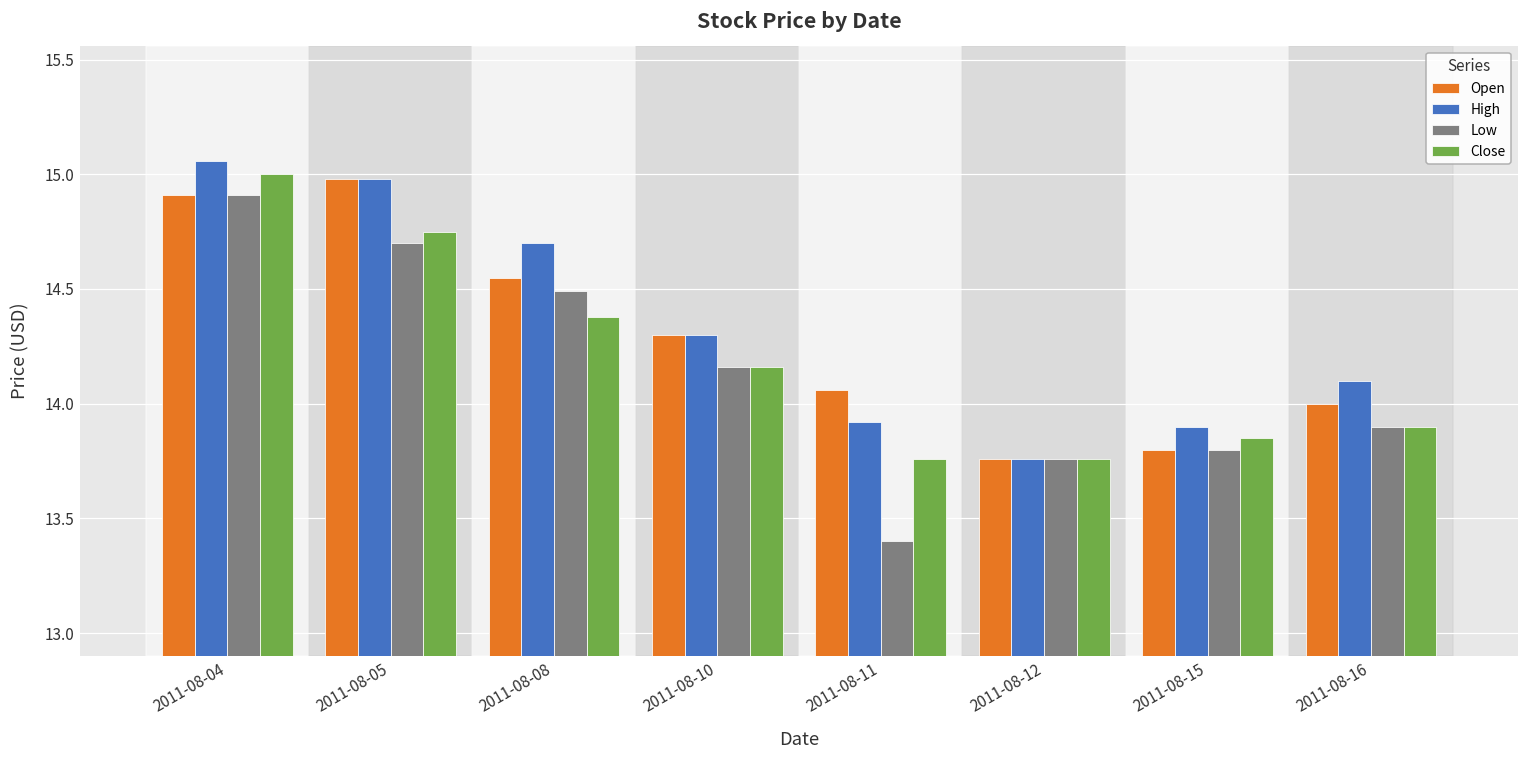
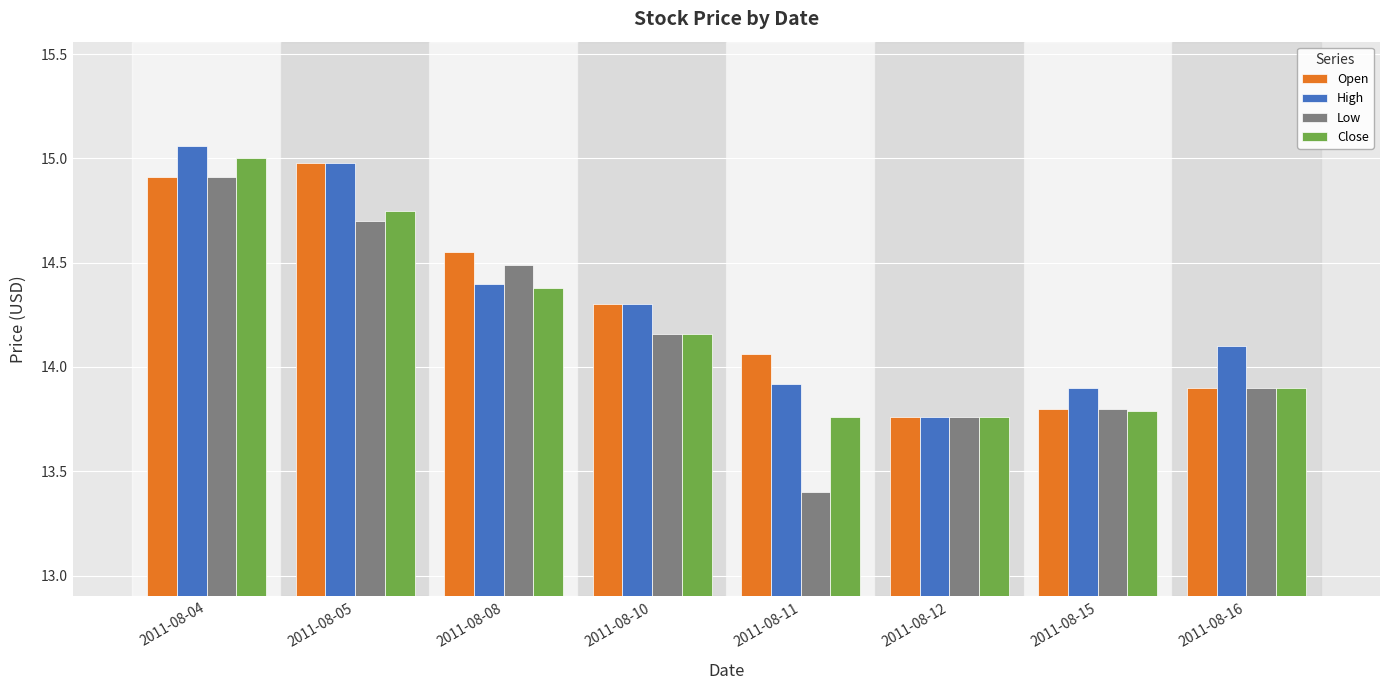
  {
    "Open": {
      "2011-08-04": 14.9,
      "2011-08-05": 14.98,
      "2011-08-08": 14.55,
      "2011-08-10": 14.3,
      "2011-08-11": 14.06,
      "2011-08-12": 13.76,
      "2011-08-15": 13.8,
-     "2011-08-16": 14.0
+     "2011-08-16": 13.9
    },
    "High": {
      "2011-08-04": 15.06,
      "2011-08-05": 14.98,
-     "2011-08-08": 14.7,
+     "2011-08-08": 14.4,
      "2011-08-10": 14.3,
      "2011-08-11": 13.92,
      "2011-08-12": 13.76,
      "2011-08-15": 13.9,
      "2011-08-16": 14.1
    },
    "Low": {
      "2011-08-04": 14.91,
      "2011-08-05": 14.70,
      "2011-08-08": 14.49,
      "2011-08-10": 14.16,
      "2011-08-11": 13.40,
      "2011-08-12": 13.76,
      "2011-08-15": 13.80,
      "2011-08-16": 13.90
    },
    "Close": {
      "2011-08-04": 15.00,
      "2011-08-05": 14.75,
      "2011-08-08": 14.38,
      "2011-08-10": 14.16,
      "2011-08-11": 13.76,
      "2011-08-12": 13.76,
-     "2011-08-15": 13.85,
+     "2011-08-15": 13.79,
      "2011-08-16": 13.90
    }
  }
